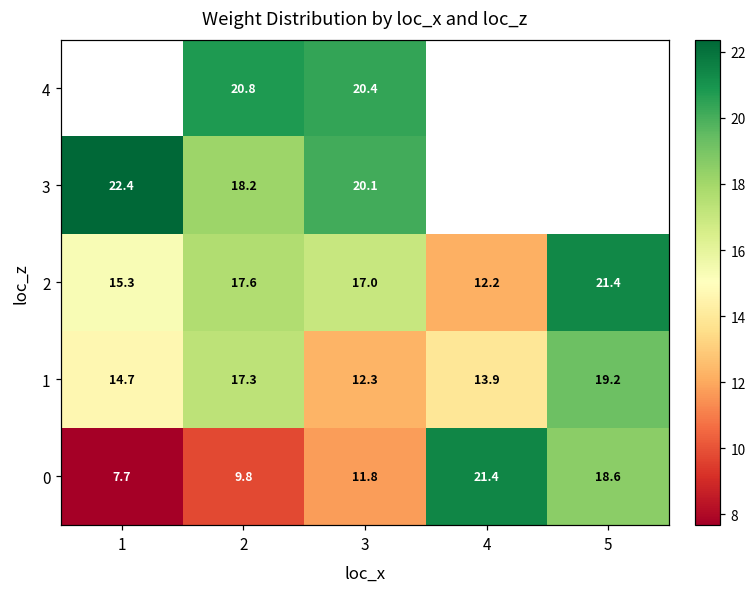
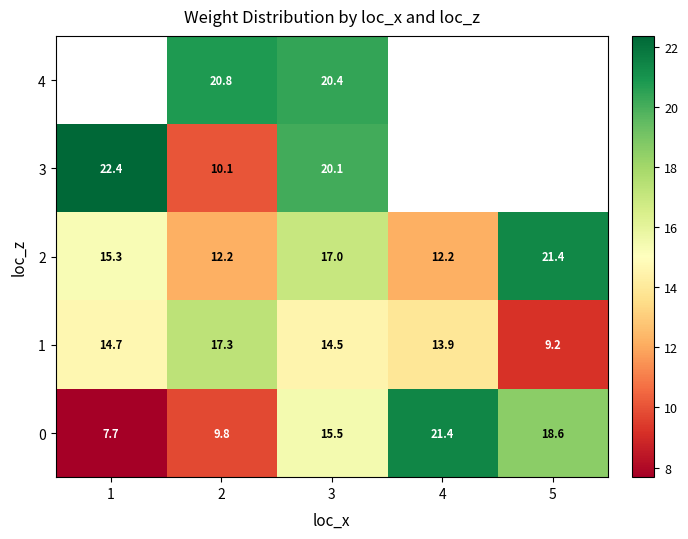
  {
    "4": {
      "2": 20.8,
      "3": 20.4
    },
    "3": {
      "1": 22.4,
-     "2": 18.2,
+     "2": 10.1,
      "3": 20.1
    },
    "2": {
      "1": 15.3,
-     "2": 17.6,
+     "2": 12.2,
      "3": 17.0,
      "4": 12.2,
      "5": 21.4
    },
    "1": {
      "1": 14.7,
      "2": 17.3,
-     "3": 12.3,
+     "3": 14.5,
      "4": 13.9,
-     "5": 19.2
+     "5": 9.2
    },
    "0": {
      "1": 7.7,
      "2": 9.8,
-     "3": 11.8,
+     "3": 15.5,
      "4": 21.4,
      "5": 18.6
    }
  }
